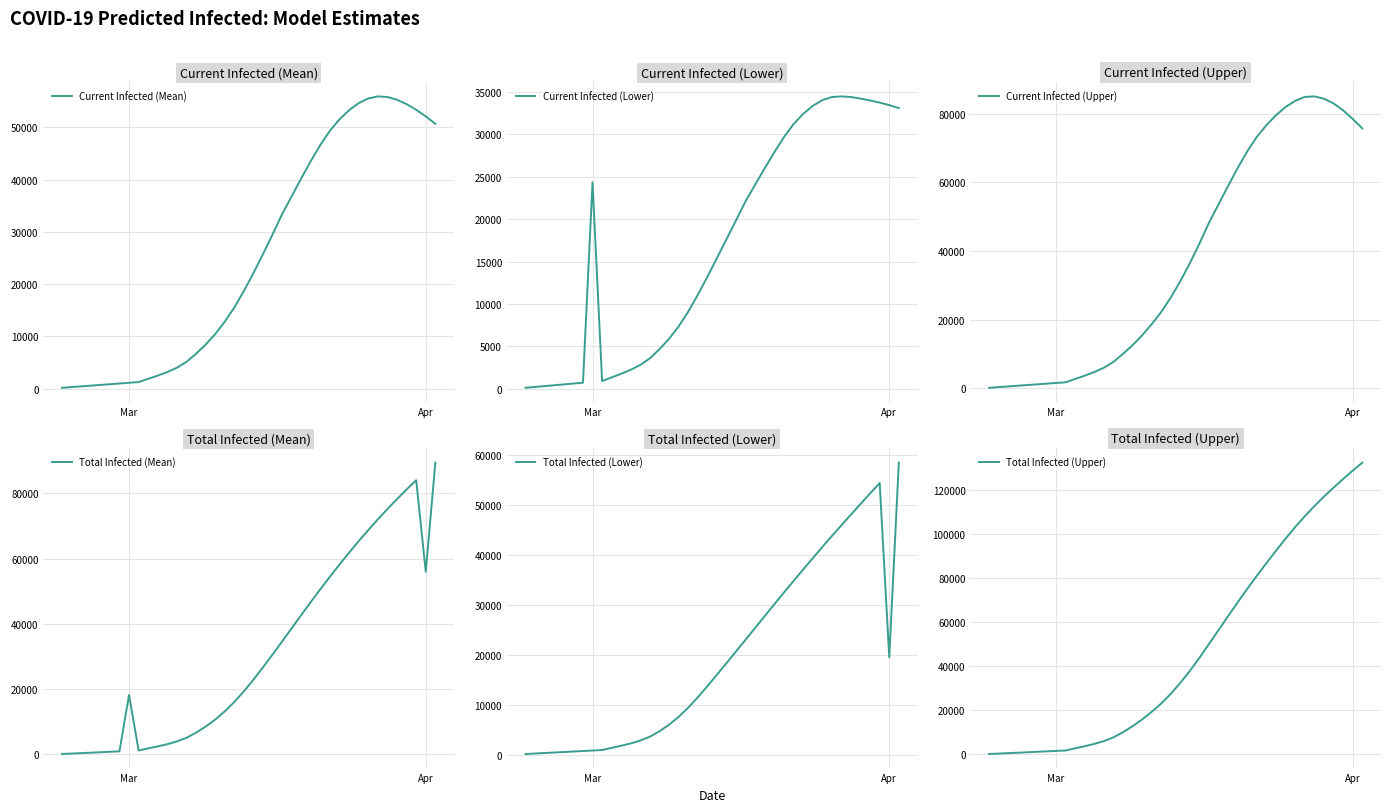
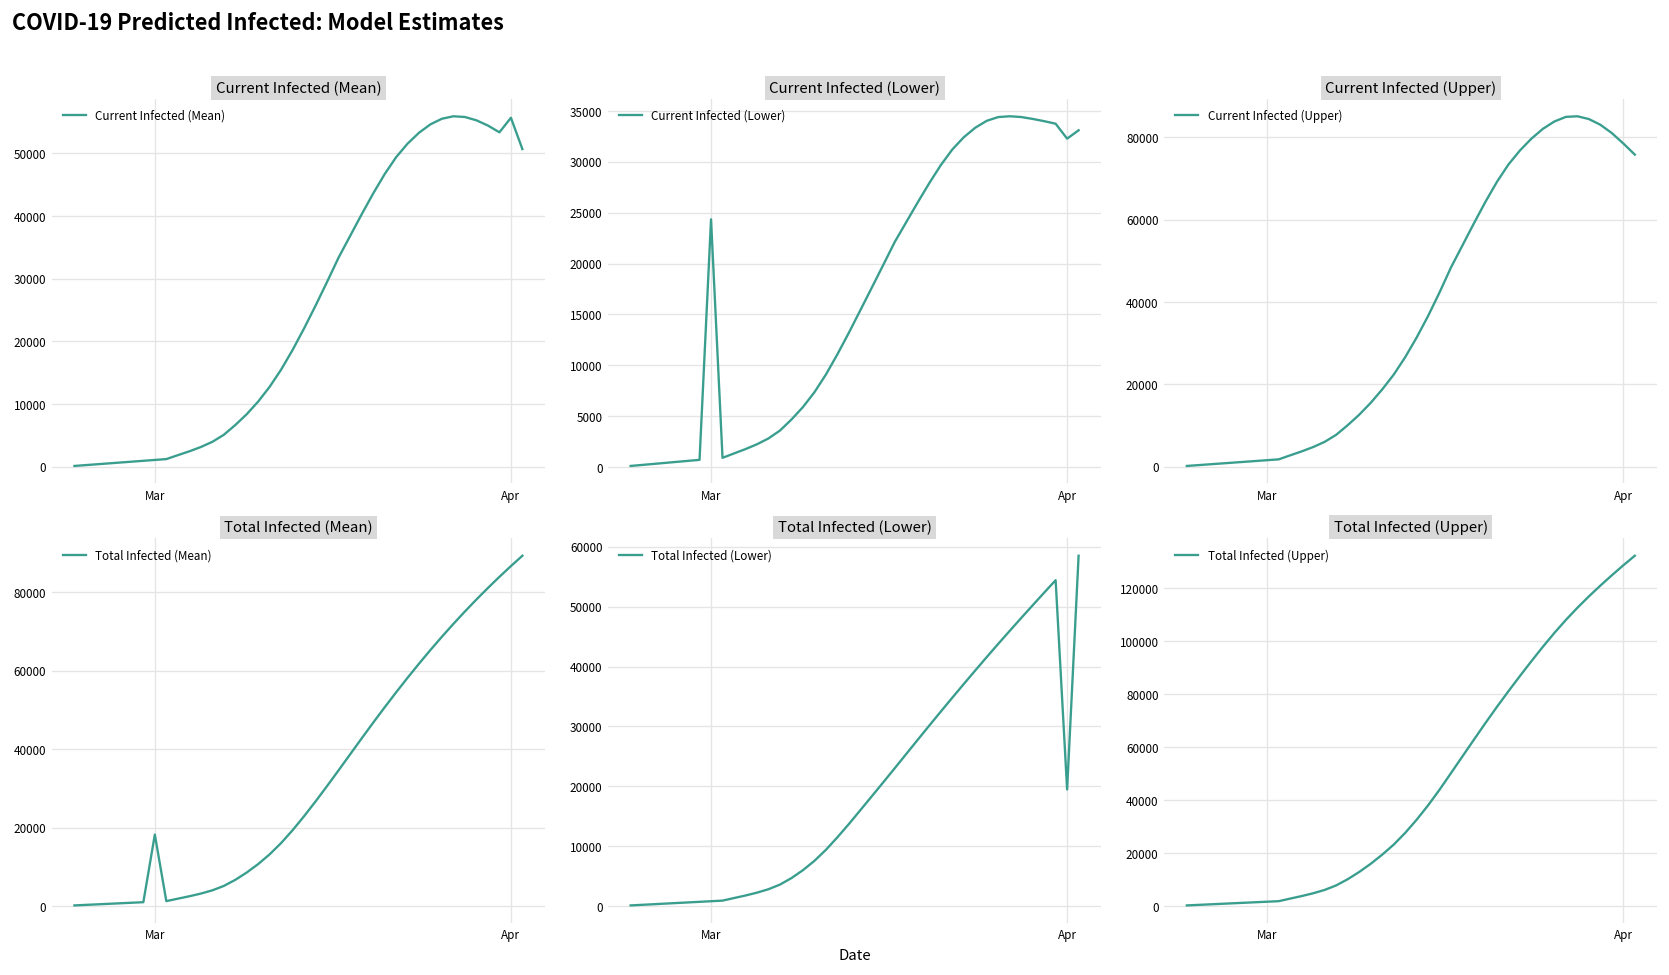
  {
    "Current Infected (Mean)": {
      "Mar": 1000,
-     "Apr": 52000
+     "Apr": 56000
    },
    "Current Infected (Lower)": {
      "Mar": 24000,
-     "Apr": 33000
+     "Apr": 32000
    },
    "Current Infected (Upper)": {
      "Mar": 2000,
      "Apr": 78000
    },
    "Total Infected (Mean)": {
      "Mar": 18000,
-     "Apr": 56000
+     "Apr": 87000
    },
    "Total Infected (Lower)": {
      "Mar": 1000,
      "Apr": 19000
    },
    "Total Infected (Upper)": {
      "Mar": 2000,
      "Apr": 129000
    }
  }
